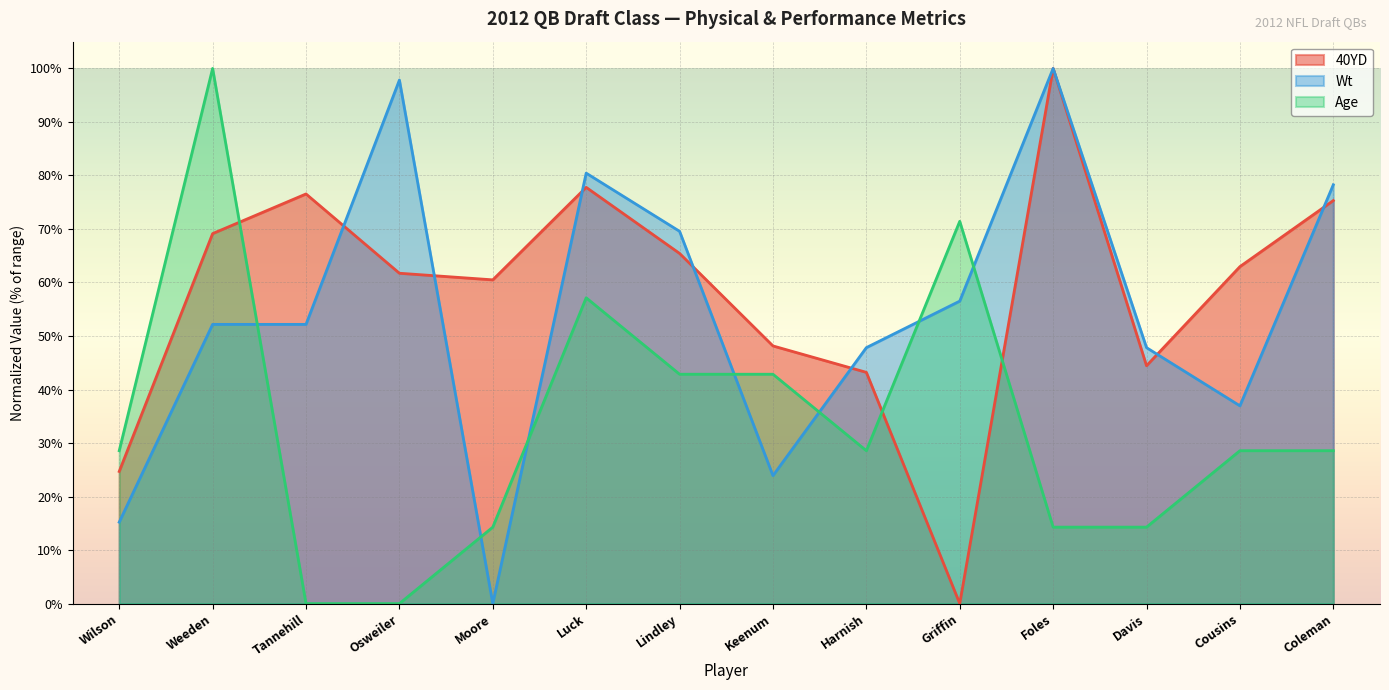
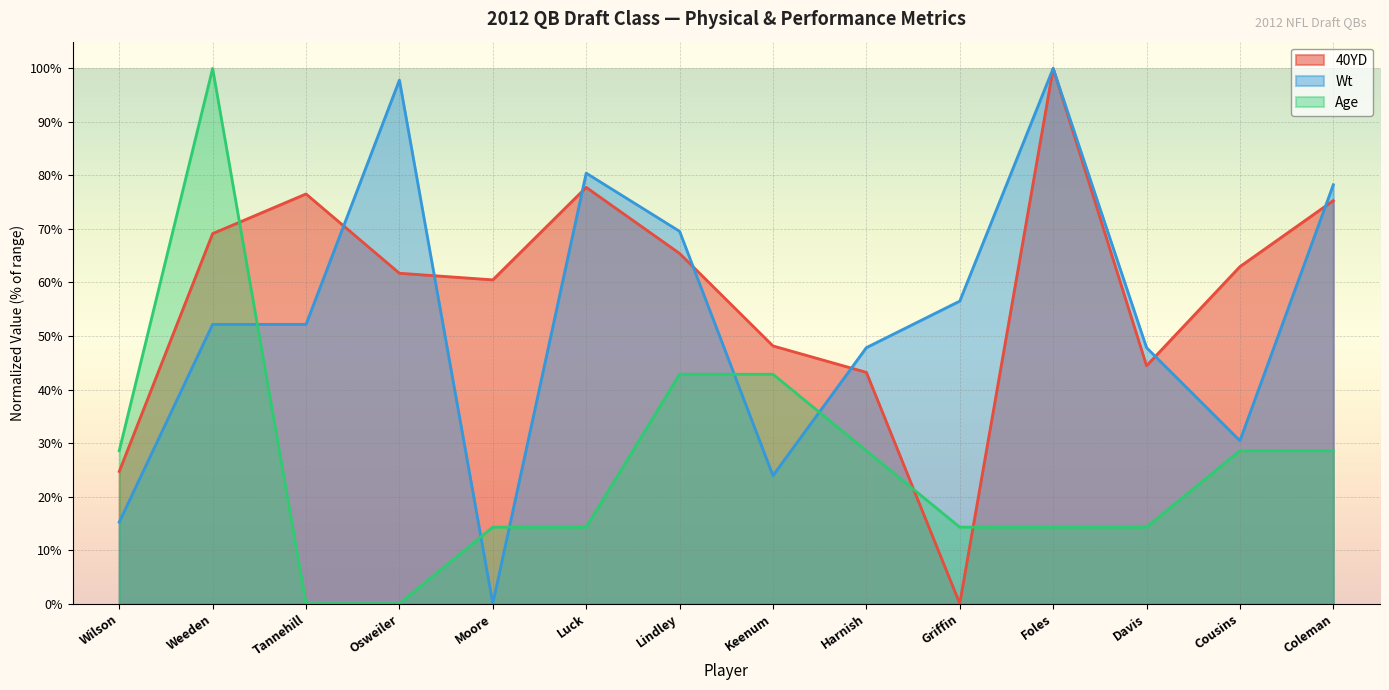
  {
    "40YD": {
      "Wilson": "25%",
      "Weeden": "69%",
      "Tannehill": "77%",
      "Osweiler": "62%",
      "Moore": "60%",
      "Luck": "78%",
      "Lindley": "65%",
      "Keenum": "48%",
      "Harnish": "43%",
      "Griffin": "0%",
      "Davis": "44%",
      "Cousins": "63%",
      "Coleman": "75%"
    },
    "Wt": {
      "Wilson": "15%",
      "Weeden": "52%",
      "Tannehill": "52%",
      "Osweiler": "98%",
      "Moore": "0%",
      "Luck": "80%",
      "Lindley": "70%",
      "Keenum": "24%",
      "Harnish": "48%",
      "Griffin": "57%",
      "Davis": "48%",
-     "Cousins": "37%",
+     "Cousins": "30%",
      "Coleman": "78%"
    },
    "Age": {
      "Wilson": "29%",
      "Weeden": "100%",
      "Tannehill": "0%",
      "Osweiler": "0%",
      "Moore": "14%",
-     "Luck": "57%",
+     "Luck": "14%",
      "Lindley": "43%",
      "Keenum": "43%",
      "Harnish": "29%",
-     "Griffin": "71%",
+     "Griffin": "14%",
      "Foles": "14%",
      "Davis": "14%",
      "Cousins": "29%",
      "Coleman": "29%"
    }
  }
